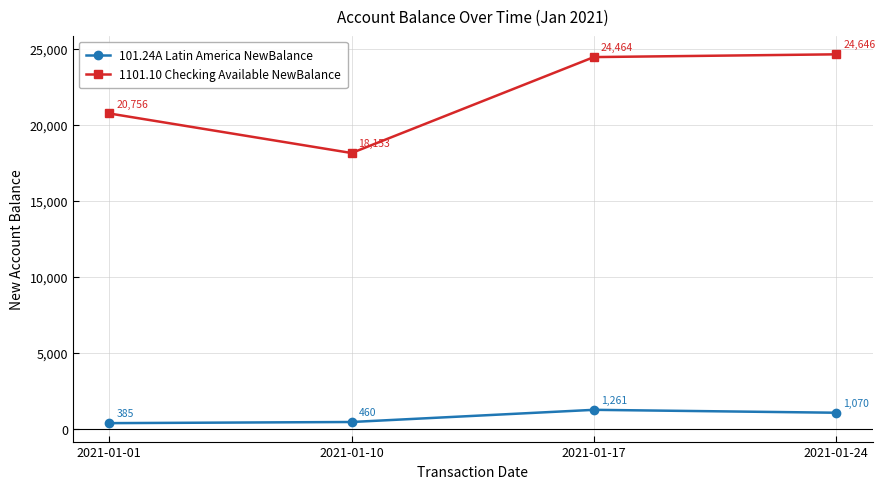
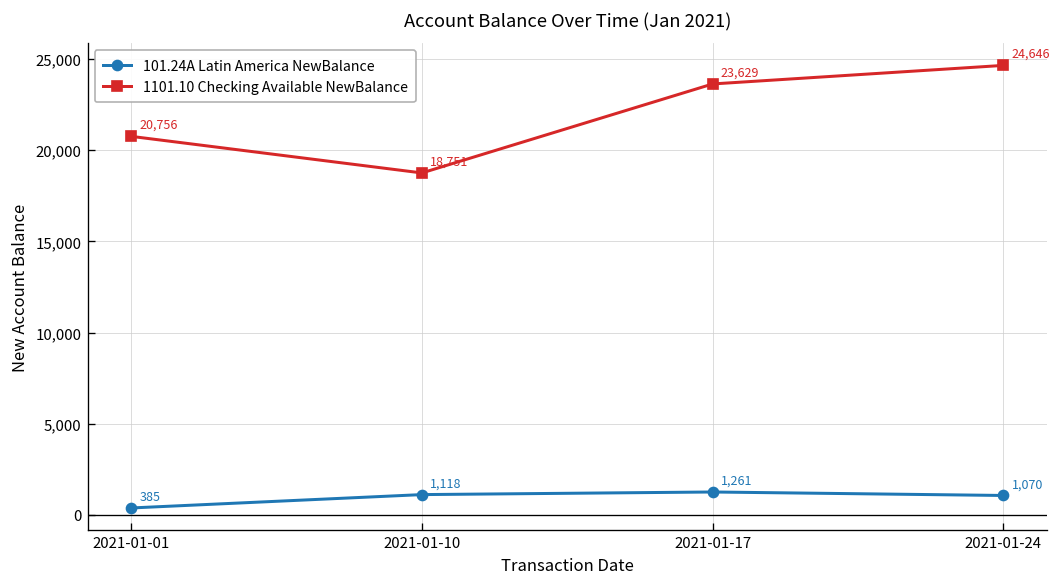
  {
    "101.24A Latin America NewBalance": {
      "2021-01-01": "385",
-     "2021-01-10": "460",
+     "2021-01-10": "1,118",
      "2021-01-17": "1,261",
      "2021-01-24": "1,070"
    },
    "1101.10 Checking Available NewBalance": {
      "2021-01-01": "20,756",
-     "2021-01-10": "18,153",
-     "2021-01-17": "24,464",
+     "2021-01-10": "18,751",
+     "2021-01-17": "23,629",
      "2021-01-24": "24,646"
    }
  }
